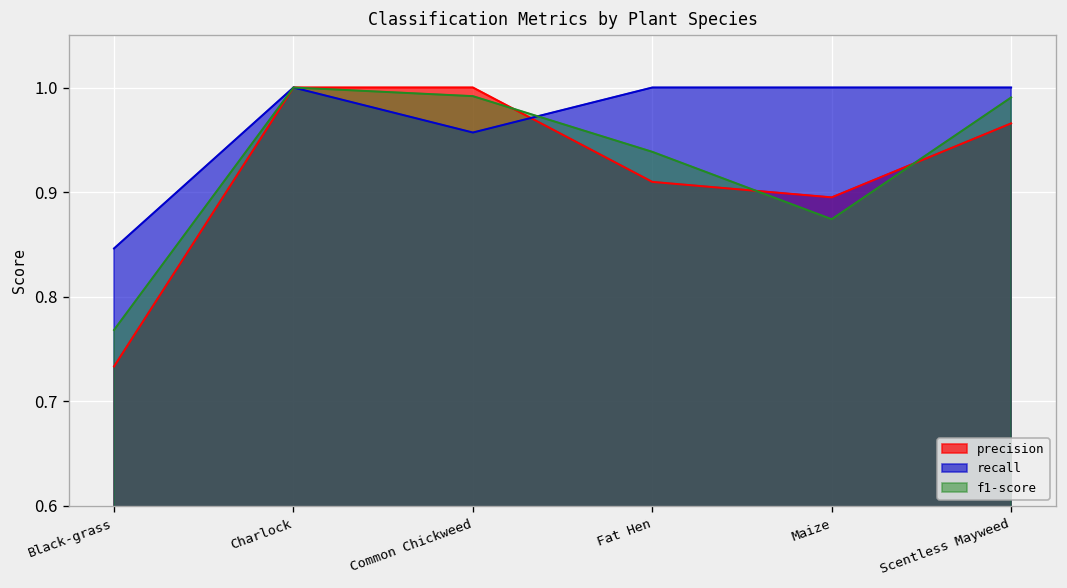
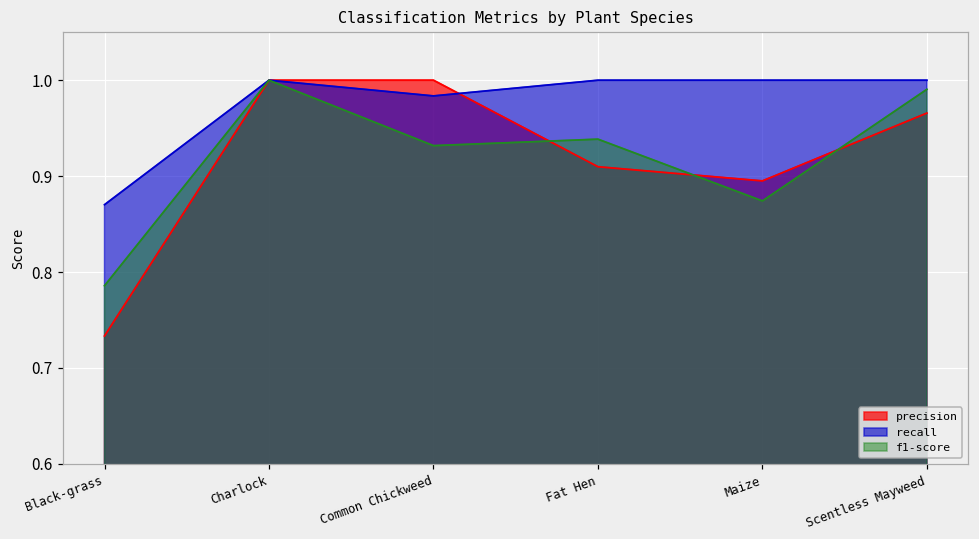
  {
    "precision": {
      "Black-grass": 0.73,
      "Common Chickweed": 1.00,
      "Fat Hen": 0.91,
      "Maize": 0.89,
      "Scentless Mayweed": 0.97
    },
    "recall": {
-     "Black-grass": 0.85,
-     "Common Chickweed": 0.96,
+     "Black-grass": 0.87,
+     "Common Chickweed": 0.98,
      "Fat Hen": 1.00,
      "Maize": 1.00,
      "Scentless Mayweed": 1.00
    },
    "f1-score": {
-     "Black-grass": 0.77,
-     "Common Chickweed": 0.99,
+     "Black-grass": 0.79,
+     "Common Chickweed": 0.93,
      "Fat Hen": 0.94,
      "Maize": 0.87,
      "Scentless Mayweed": 0.99
    }
  }
